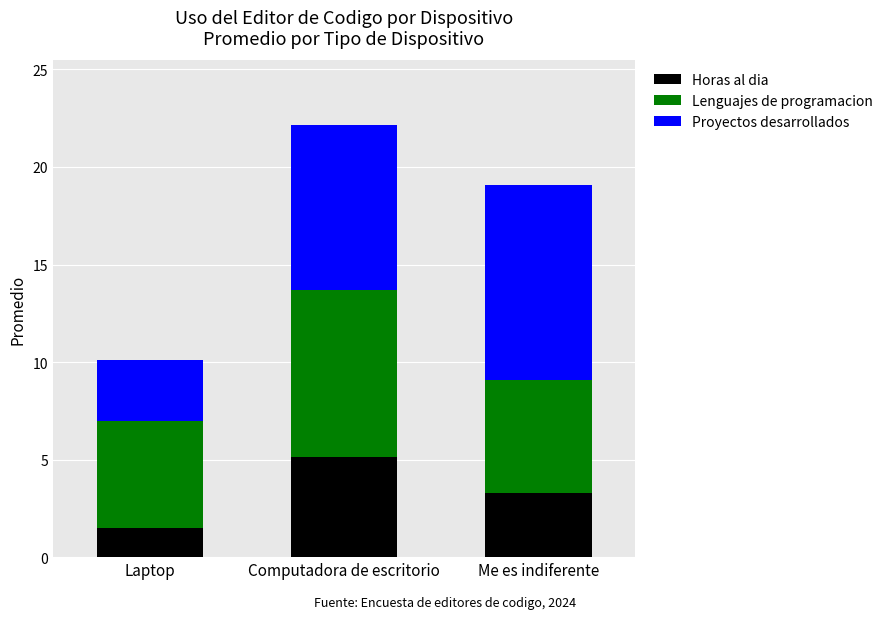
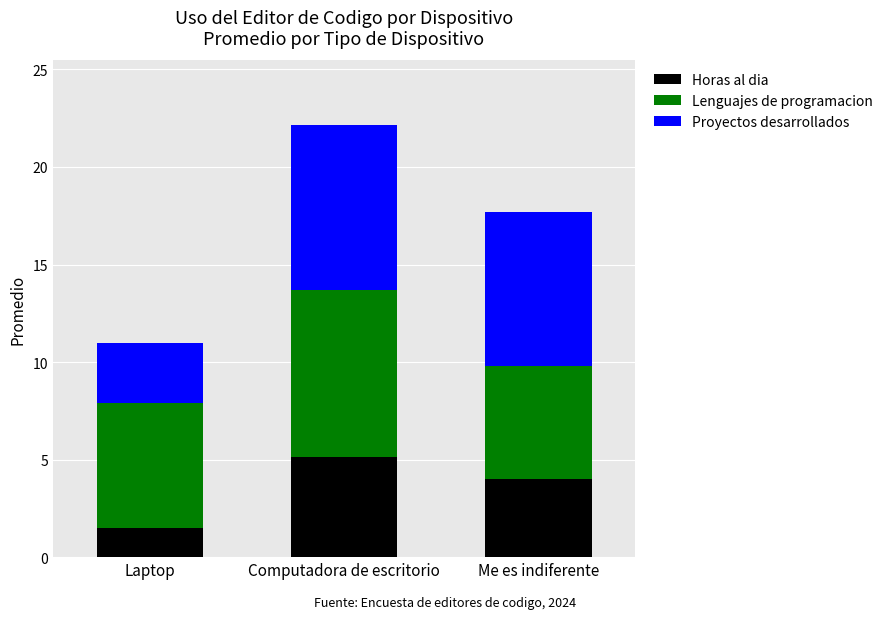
  {
    "Horas al dia": {
      "Laptop": 1.5,
      "Computadora de escritorio": 5.1,
-     "Me es indiferente": 3.3
+     "Me es indiferente": 4.0
    },
    "Lenguajes de programacion": {
-     "Laptop": 5.5,
+     "Laptop": 6.4,
      "Computadora de escritorio": 8.6,
      "Me es indiferente": 5.8
    },
    "Proyectos desarrollados": {
      "Laptop": 3.1,
      "Computadora de escritorio": 8.4,
-     "Me es indiferente": 10.0
+     "Me es indiferente": 7.9
    }
  }
